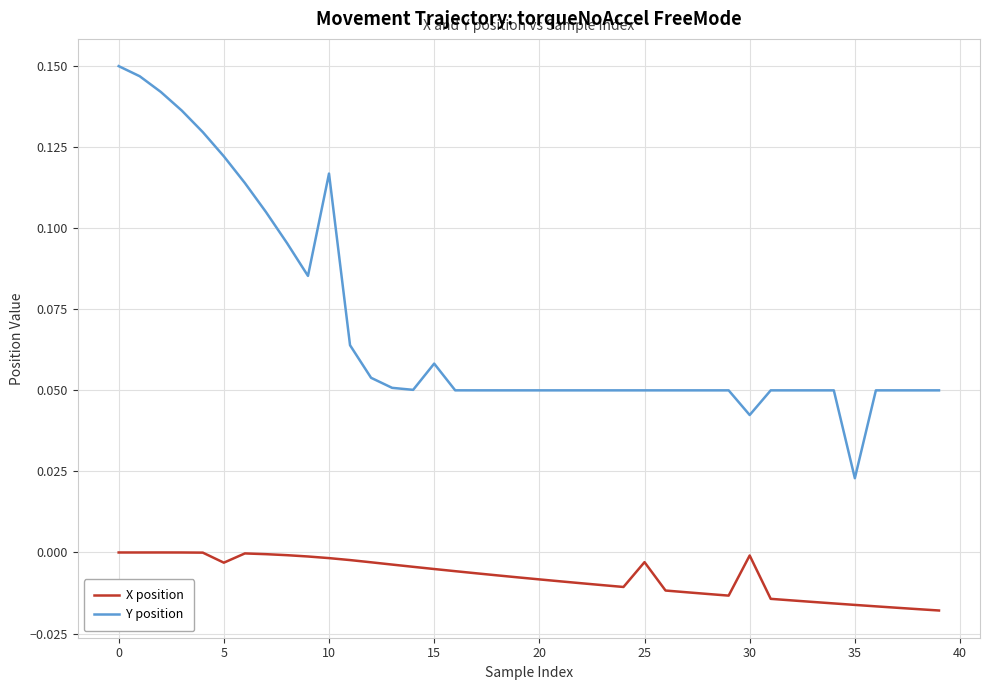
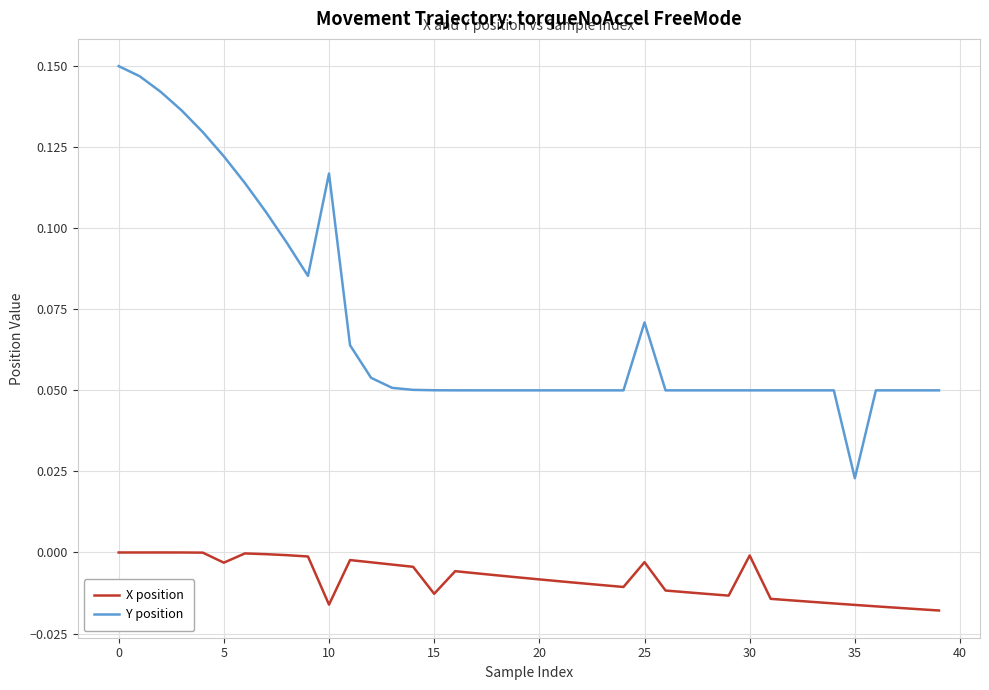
  {
    "X position": {
      "0": 0.000,
      "5": -0.003,
-     "10": -0.002,
-     "15": -0.005,
+     "10": -0.016,
+     "15": -0.013,
      "20": -0.008,
      "25": -0.003,
      "30": -0.001,
      "35": -0.016
    },
    "Y position": {
      "0": 0.150,
      "5": 0.122,
      "10": 0.117,
-     "15": 0.058,
+     "15": 0.050,
      "20": 0.050,
-     "25": 0.050,
-     "30": 0.042,
+     "25": 0.071,
+     "30": 0.050,
      "35": 0.023
    }
  }
